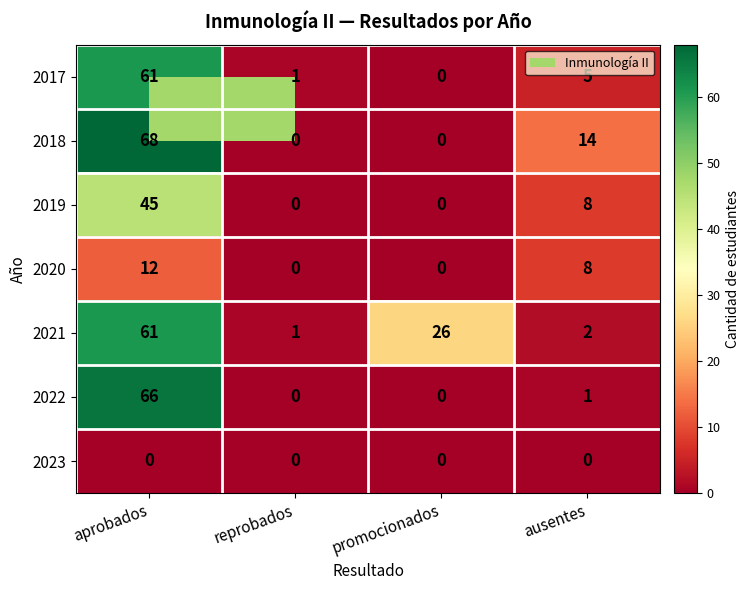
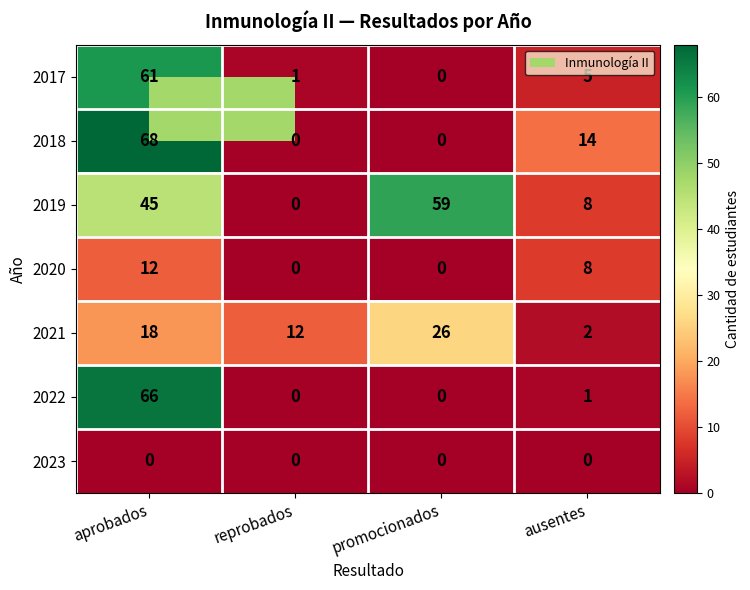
  {
    "2017": {
      "promocionados": 0
    },
    "2018": {
      "promocionados": 0,
      "ausentes": 14
    },
    "2019": {
      "aprobados": 45,
      "reprobados": 0,
-     "promocionados": 0,
+     "promocionados": 59,
      "ausentes": 8
    },
    "2020": {
      "aprobados": 12,
      "reprobados": 0,
      "promocionados": 0,
      "ausentes": 8
    },
    "2021": {
-     "aprobados": 61,
-     "reprobados": 1,
+     "aprobados": 18,
+     "reprobados": 12,
      "promocionados": 26,
      "ausentes": 2
    },
    "2022": {
      "aprobados": 66,
      "reprobados": 0,
      "promocionados": 0,
      "ausentes": 1
    },
    "2023": {
      "aprobados": 0,
      "reprobados": 0,
      "promocionados": 0,
      "ausentes": 0
    }
  }
